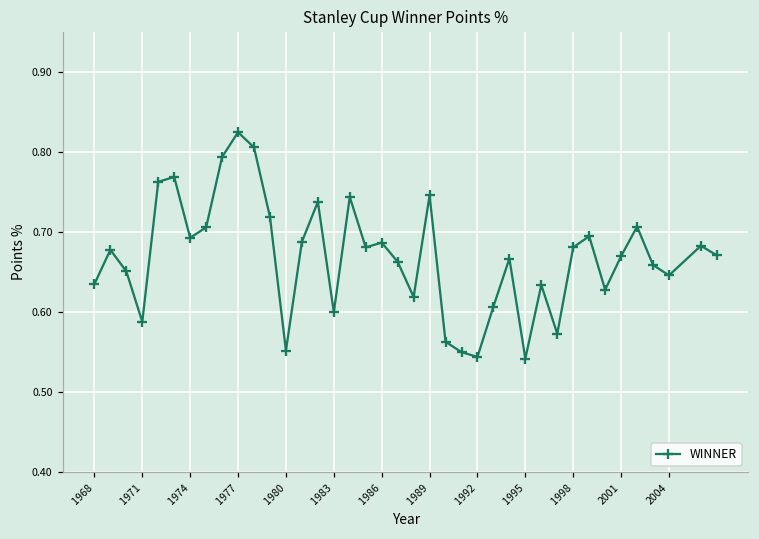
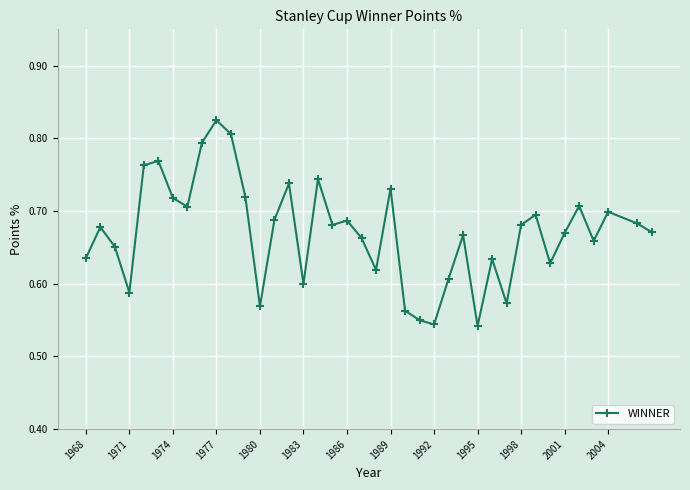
  {
    "1968": 0.64,
    "1971": 0.59,
-   "1974": 0.69,
+   "1974": 0.72,
    "1977": 0.83,
-   "1980": 0.55,
+   "1980": 0.57,
    "1983": 0.60,
    "1986": 0.69,
-   "1989": 0.75,
+   "1989": 0.73,
    "1992": 0.54,
    "1995": 0.54,
    "1998": 0.68,
    "2001": 0.67,
-   "2004": 0.65
+   "2004": 0.70
  }
